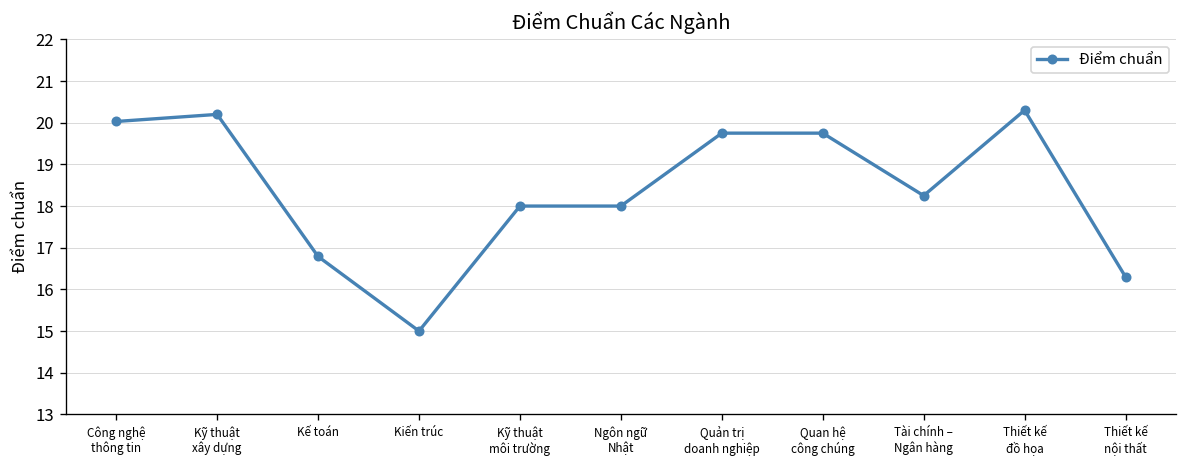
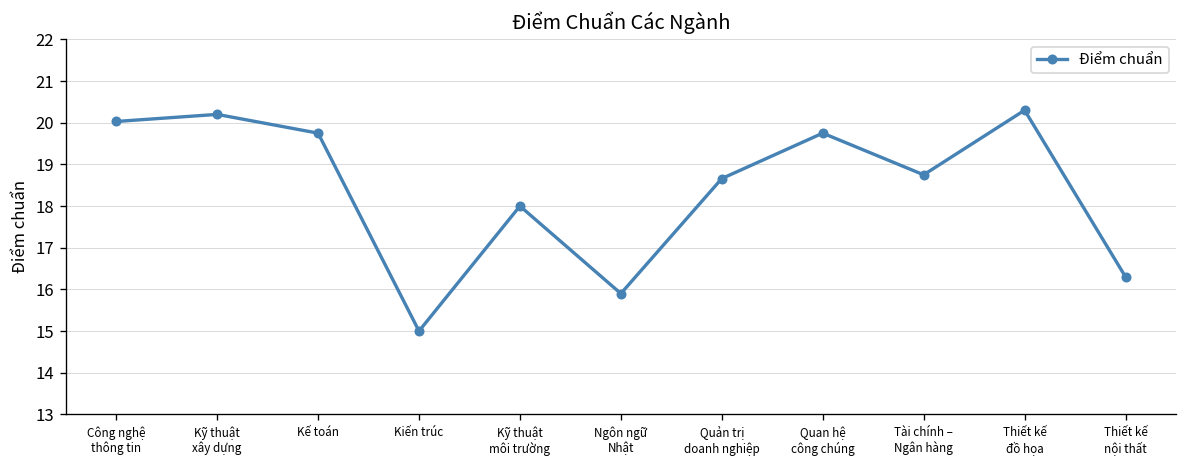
  {
    "Công nghệ thông tin": 20.0,
    "Kỹ thuật xây dựng": 20.2,
-   "Kế toán": 16.8,
+   "Kế toán": 19.8,
    "Kiến trúc": 15.0,
    "Kỹ thuật môi trường": 18.0,
-   "Ngôn ngữ Nhật": 18.0,
-   "Quản trị doanh nghiệp": 19.8,
+   "Ngôn ngữ Nhật": 15.9,
+   "Quản trị doanh nghiệp": 18.7,
    "Quan hệ công chúng": 19.8,
-   "Tài chính – Ngân hàng": 18.3,
+   "Tài chính – Ngân hàng": 18.8,
    "Thiết kế đồ họa": 20.3,
    "Thiết kế nội thất": 16.3
  }
